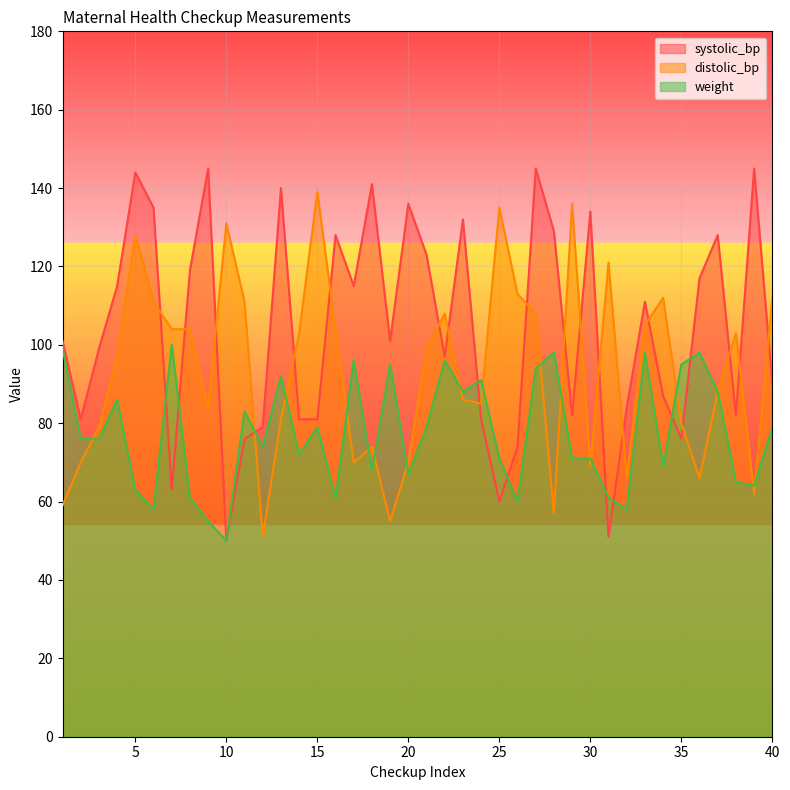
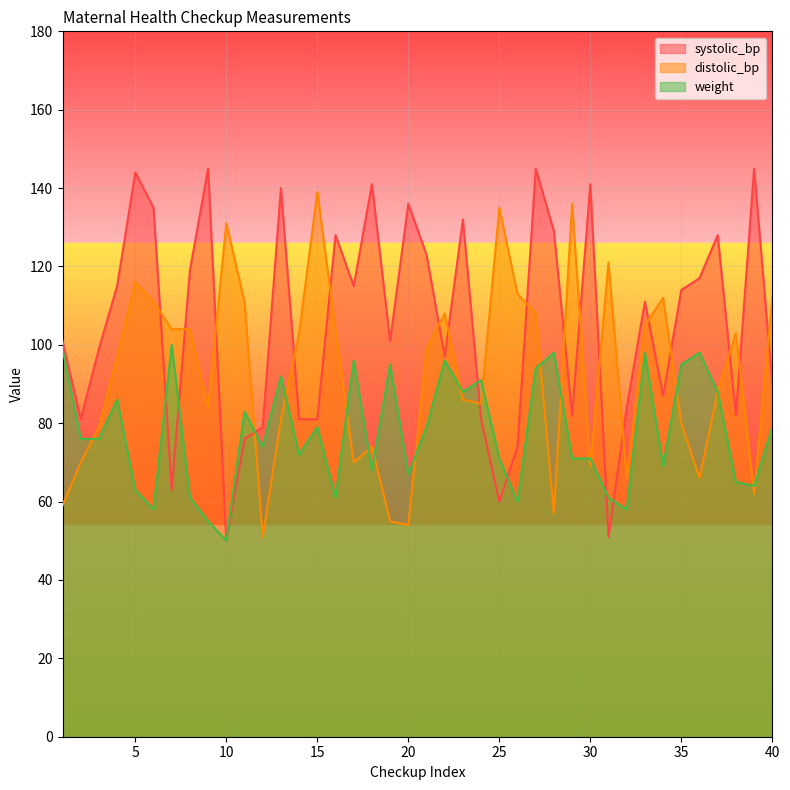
  {
    "systolic_bp": {
      "5": 144,
      "15": 81,
      "20": 136,
      "25": 60,
-     "30": 134,
-     "35": 76,
+     "30": 141,
+     "35": 114,
      "40": 90
    },
    "distolic_bp": {
-     "5": 128,
+     "5": 116,
      "10": 131,
      "15": 139,
-     "20": 70,
+     "20": 54,
      "25": 135,
      "30": 69,
      "35": 80,
      "40": 112
    },
    "weight": {
      "5": 63,
      "15": 79,
      "20": 67,
      "25": 71,
      "30": 71,
      "35": 95,
      "40": 79
    }
  }
